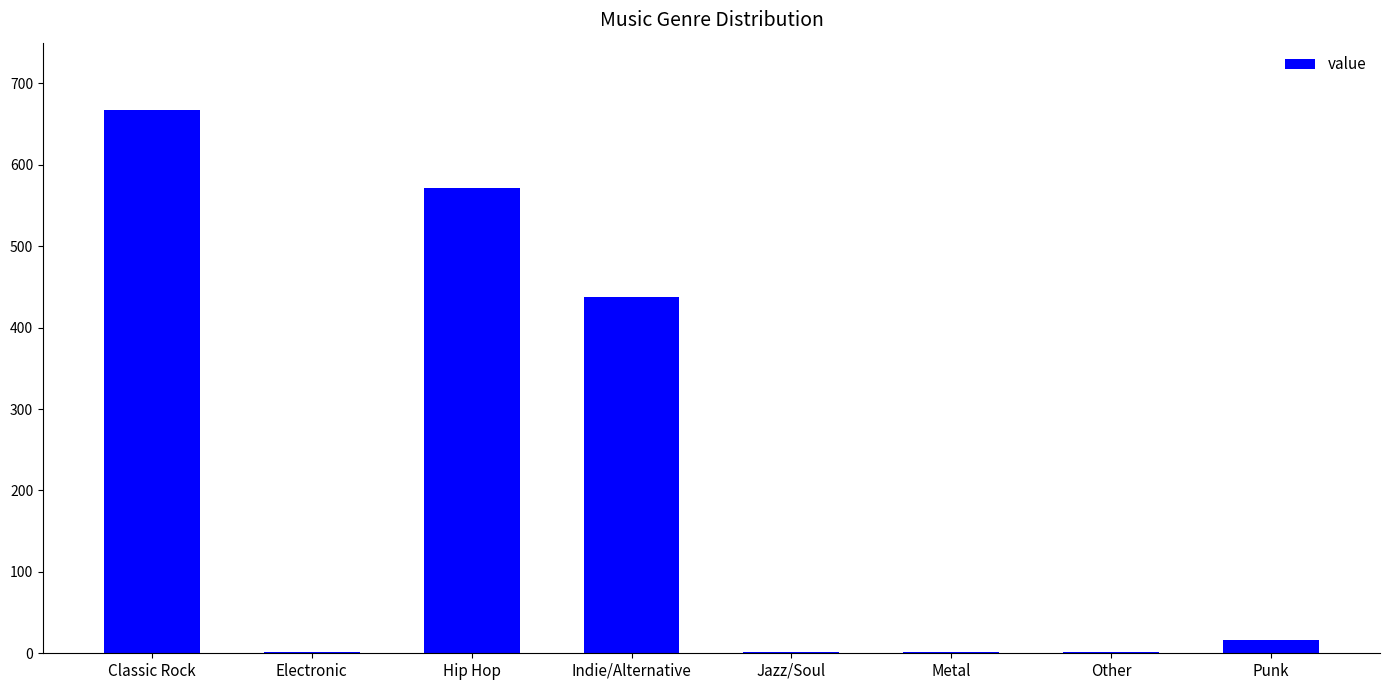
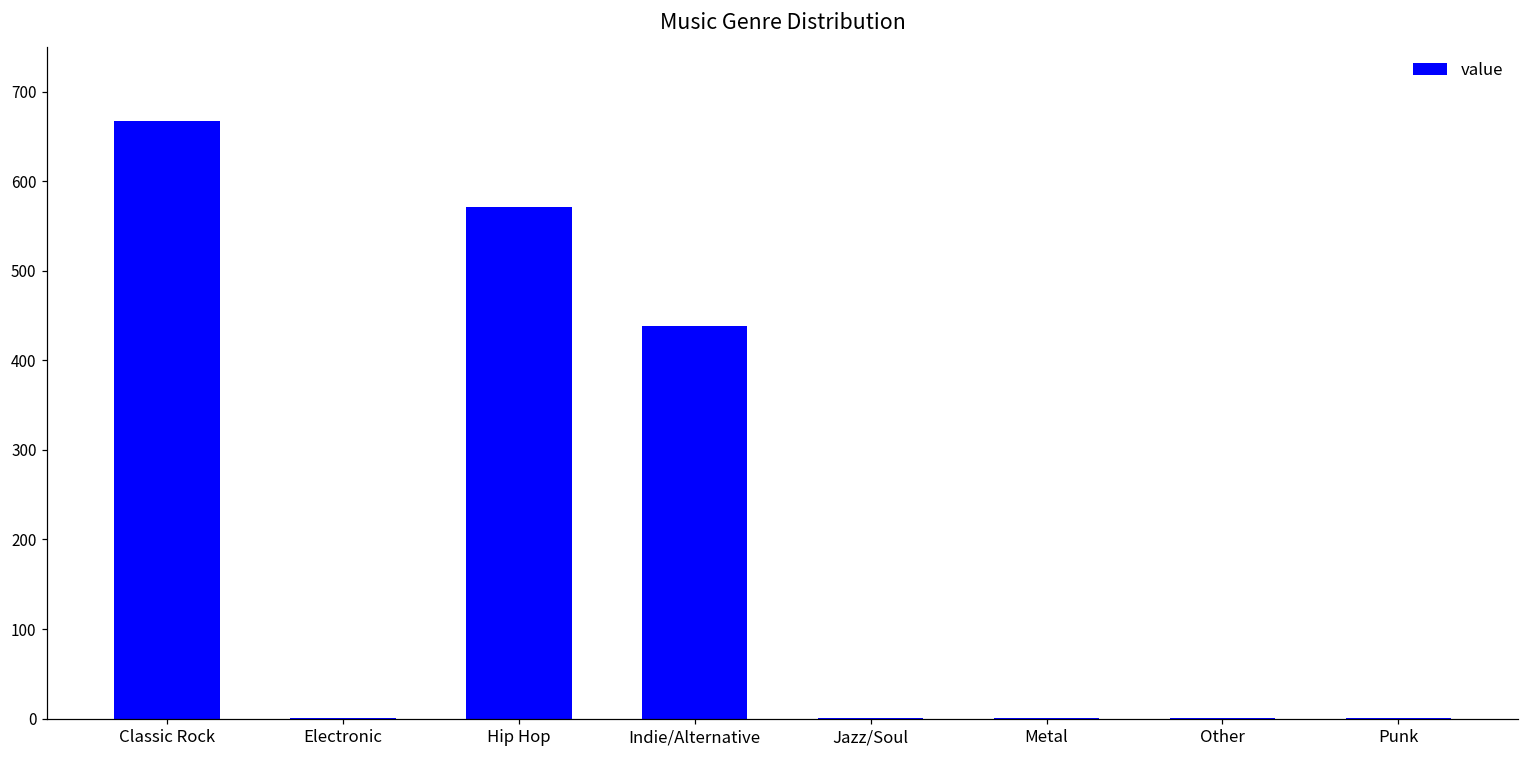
  {
    "Classic Rock": 670,
    "Hip Hop": 570,
    "Indie/Alternative": 440,
-   "Punk": 20
+   "Punk": 0
  }
